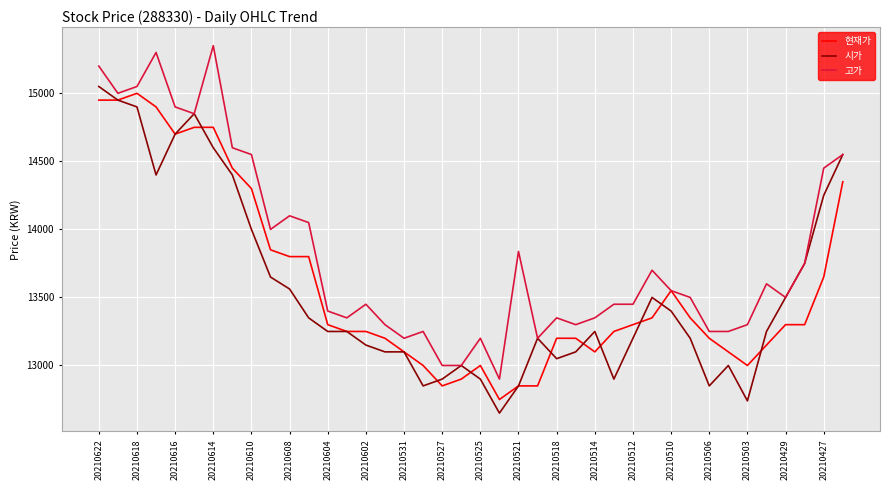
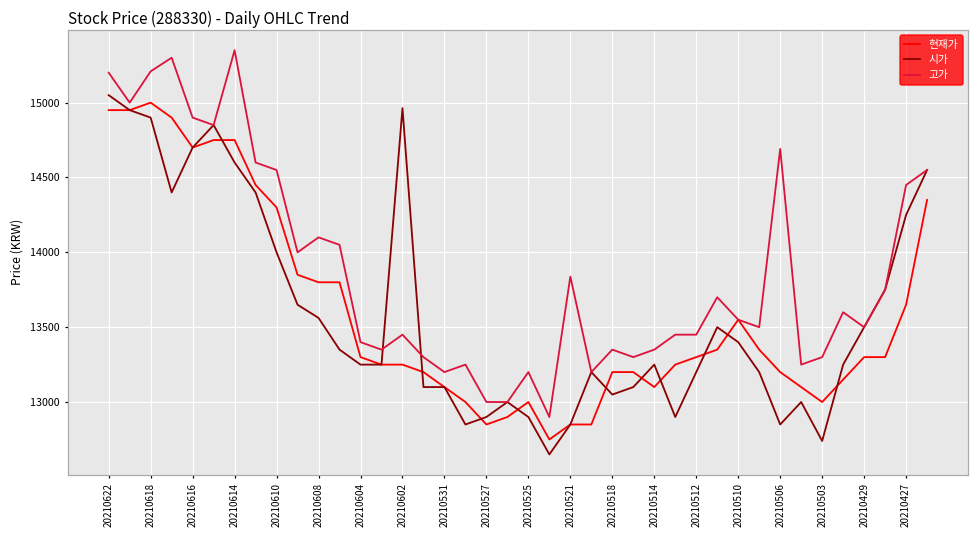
  {
    "현재가": {
      "20210622": 14950,
      "20210618": 15000,
      "20210614": 14750,
      "20210610": 14300,
      "20210608": 13800,
      "20210604": 13300,
      "20210602": 13250,
      "20210527": 12850,
      "20210525": 13000,
      "20210518": 13200,
      "20210514": 13100,
      "20210512": 13300,
      "20210506": 13200,
      "20210503": 13000,
      "20210429": 13300,
      "20210427": 13650
    },
    "시가": {
      "20210622": 15050,
      "20210618": 14900,
      "20210614": 14600,
      "20210610": 14000,
      "20210608": 13560,
      "20210604": 13250,
-     "20210602": 13150,
+     "20210602": 14960,
      "20210527": 12900,
      "20210525": 12900,
      "20210518": 13050,
      "20210514": 13250,
      "20210512": 13200,
      "20210510": 13400,
      "20210506": 12850,
      "20210503": 12740,
      "20210427": 14250
    },
    "고가": {
      "20210622": 15200,
-     "20210618": 15050,
+     "20210618": 15210,
      "20210616": 14900,
      "20210614": 15350,
      "20210610": 14550,
      "20210608": 14100,
      "20210604": 13400,
      "20210602": 13450,
      "20210531": 13200,
      "20210527": 13000,
      "20210525": 13200,
      "20210521": 13840,
      "20210518": 13350,
      "20210514": 13350,
      "20210512": 13450,
-     "20210506": 13250,
+     "20210506": 14690,
      "20210503": 13300,
      "20210427": 14450
    }
  }
